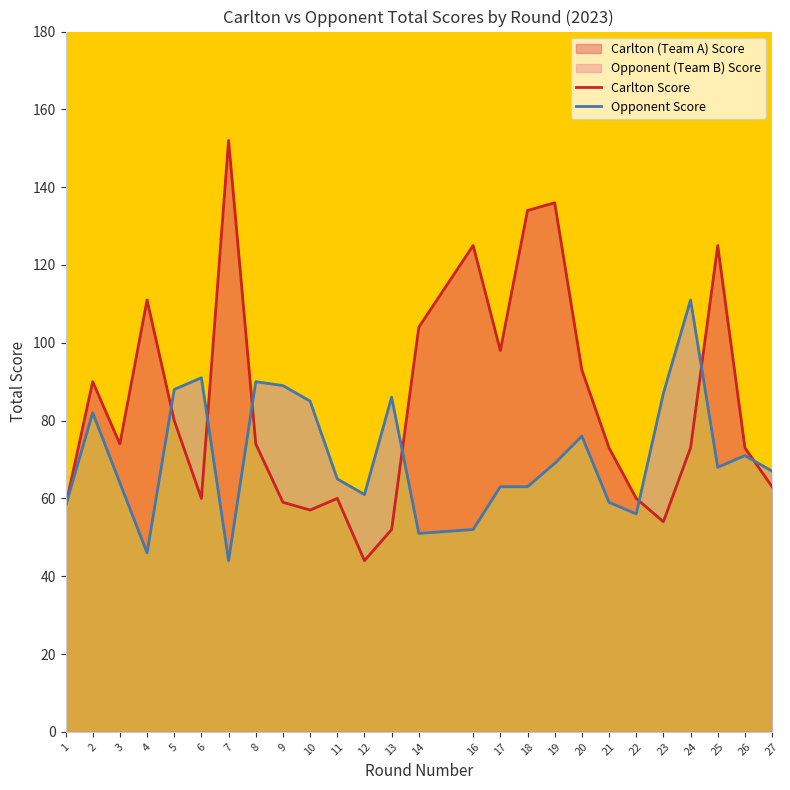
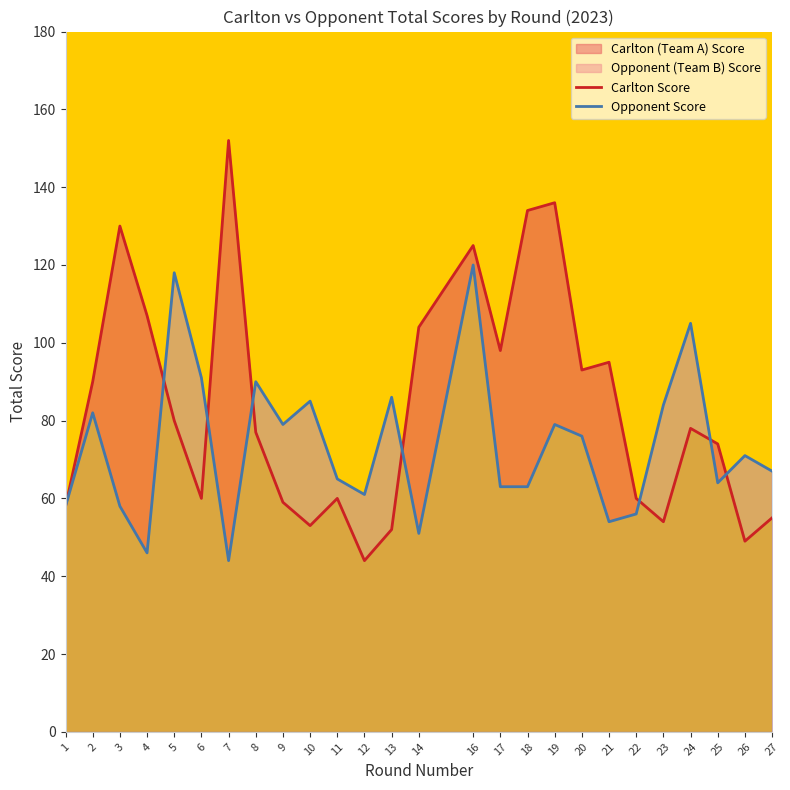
  {
    "Carlton Score": {
      "2": 90,
-     "3": 74,
-     "4": 111,
+     "3": 130,
+     "4": 107,
      "5": 80,
      "6": 60,
      "7": 152,
-     "8": 74,
+     "8": 77,
      "9": 59,
-     "10": 57,
+     "10": 53,
      "11": 60,
      "12": 44,
      "13": 52,
      "14": 104,
      "16": 125,
      "17": 98,
      "18": 134,
      "19": 136,
      "20": 93,
-     "21": 73,
+     "21": 95,
      "22": 60,
      "23": 54,
-     "24": 73,
-     "25": 125,
-     "26": 73,
-     "27": 63
+     "24": 78,
+     "25": 74,
+     "26": 49,
+     "27": 55
    },
    "Opponent Score": {
      "2": 82,
-     "3": 64,
+     "3": 58,
      "4": 46,
-     "5": 88,
+     "5": 118,
      "6": 91,
      "7": 44,
      "8": 90,
-     "9": 89,
+     "9": 79,
      "10": 85,
      "11": 65,
      "12": 61,
      "13": 86,
      "14": 51,
-     "16": 52,
+     "16": 120,
      "17": 63,
      "18": 63,
-     "19": 69,
+     "19": 79,
      "20": 76,
-     "21": 59,
+     "21": 54,
      "22": 56,
-     "23": 87,
-     "24": 111,
-     "25": 68,
+     "23": 84,
+     "24": 105,
+     "25": 64,
      "26": 71,
      "27": 67
    }
  }
